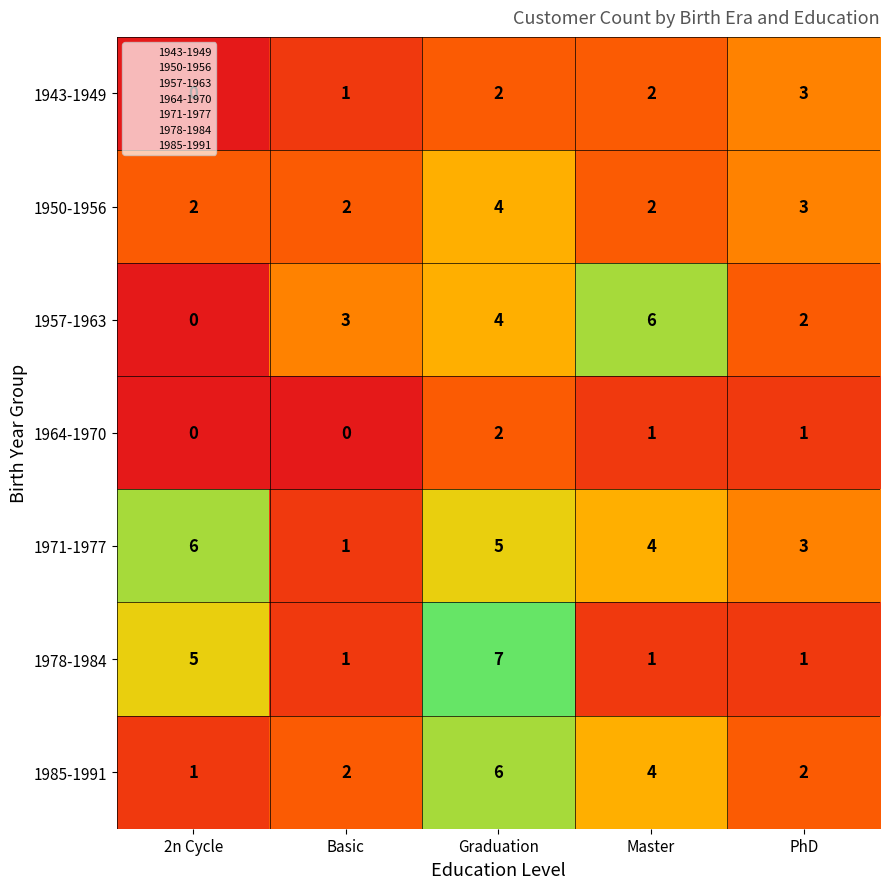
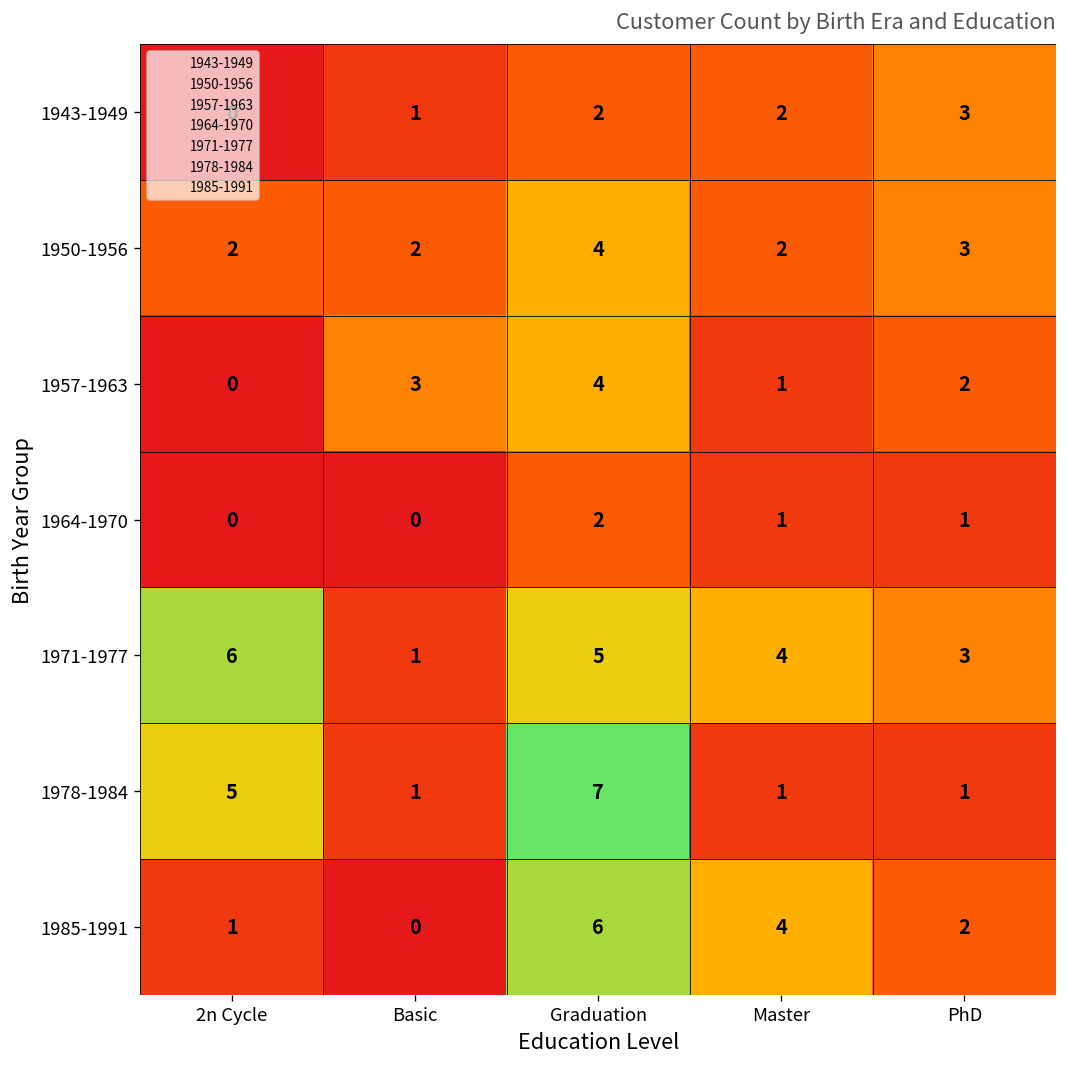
  {
    "1943-1949": {
      "Basic": 1,
      "Graduation": 2,
      "Master": 2,
      "PhD": 3
    },
    "1950-1956": {
      "2n Cycle": 2,
      "Basic": 2,
      "Graduation": 4,
      "Master": 2,
      "PhD": 3
    },
    "1957-1963": {
      "2n Cycle": 0,
      "Basic": 3,
      "Graduation": 4,
-     "Master": 6,
+     "Master": 1,
      "PhD": 2
    },
    "1964-1970": {
      "2n Cycle": 0,
      "Basic": 0,
      "Graduation": 2,
      "Master": 1,
      "PhD": 1
    },
    "1971-1977": {
      "2n Cycle": 6,
      "Basic": 1,
      "Graduation": 5,
      "Master": 4,
      "PhD": 3
    },
    "1978-1984": {
      "2n Cycle": 5,
      "Basic": 1,
      "Graduation": 7,
      "Master": 1,
      "PhD": 1
    },
    "1985-1991": {
      "2n Cycle": 1,
-     "Basic": 2,
+     "Basic": 0,
      "Graduation": 6,
      "Master": 4,
      "PhD": 2
    }
  }
